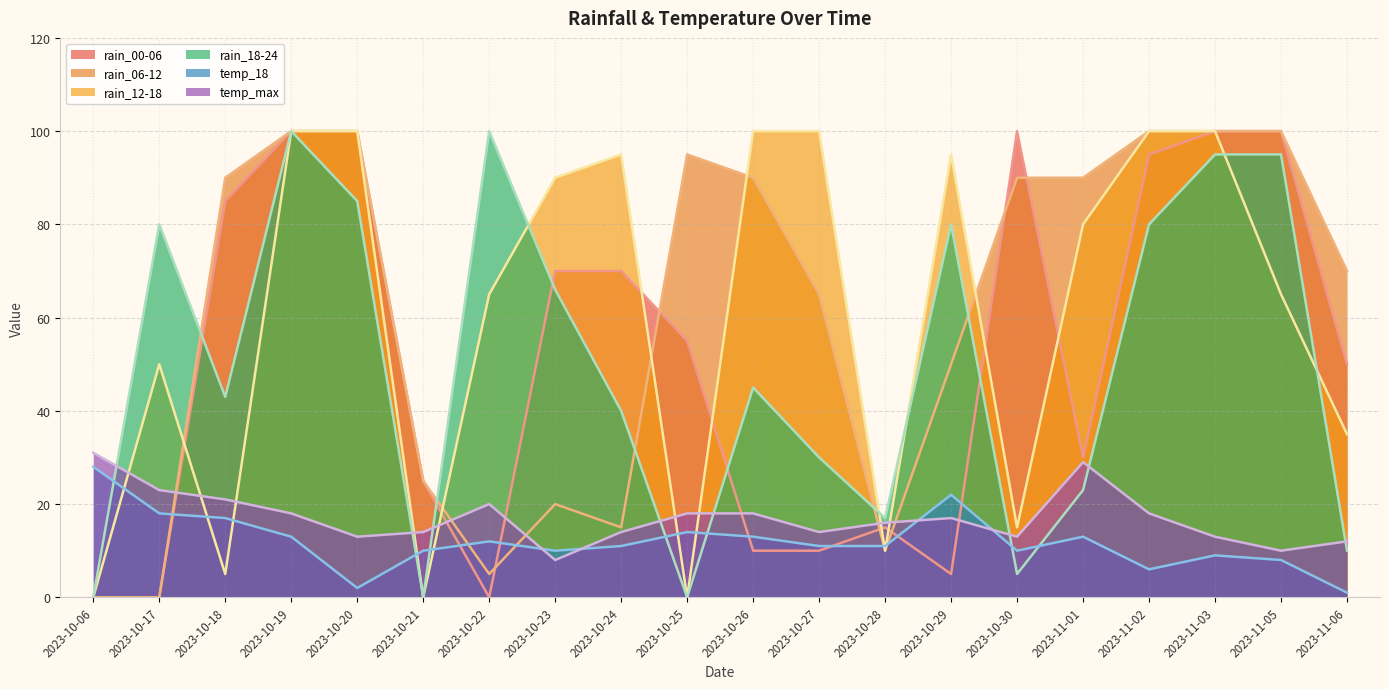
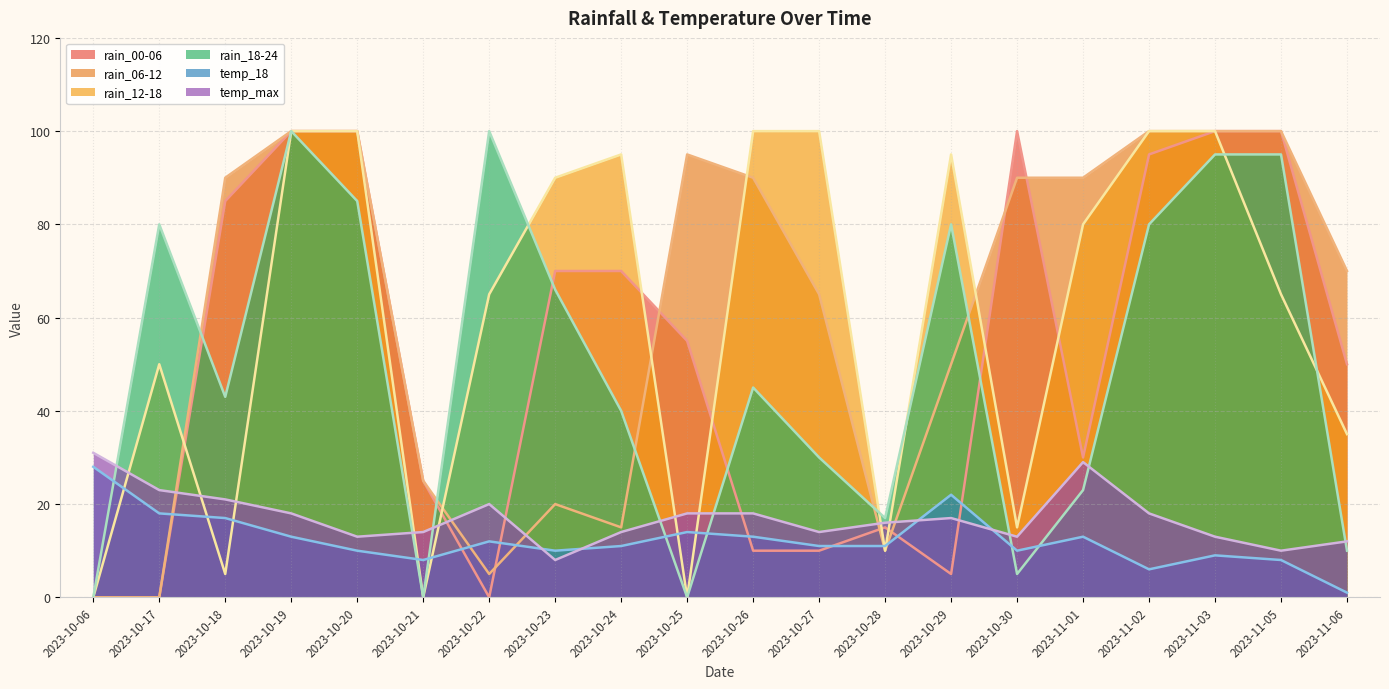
  {
    "rain_18-24": {
      "2023-10-17": 80,
      "2023-10-18": 43,
      "2023-10-20": 85,
      "2023-10-22": 100,
      "2023-10-23": 66,
      "2023-10-24": 40,
      "2023-10-26": 45,
      "2023-10-27": 30,
      "2023-10-28": 17,
      "2023-10-29": 80,
      "2023-10-30": 5,
      "2023-11-01": 23,
      "2023-11-02": 80,
      "2023-11-03": 95,
      "2023-11-05": 95,
      "2023-11-06": 10
    },
    "temp_18": {
      "2023-10-06": 28,
      "2023-10-17": 18,
      "2023-10-18": 17,
      "2023-10-19": 13,
-     "2023-10-20": 2,
-     "2023-10-21": 10,
+     "2023-10-20": 10,
+     "2023-10-21": 8,
      "2023-10-22": 12,
      "2023-10-23": 10,
      "2023-10-24": 11,
      "2023-10-25": 14,
      "2023-10-26": 13,
      "2023-10-27": 11,
      "2023-10-28": 11,
      "2023-10-29": 22,
      "2023-10-30": 10,
      "2023-11-01": 13,
      "2023-11-02": 6,
      "2023-11-03": 9,
      "2023-11-05": 8,
      "2023-11-06": 1
    },
    "temp_max": {
      "2023-10-06": 31,
      "2023-10-17": 23,
      "2023-10-18": 21,
      "2023-10-19": 18,
      "2023-10-20": 13,
      "2023-10-21": 14,
      "2023-10-22": 20,
      "2023-10-23": 8,
      "2023-10-24": 14,
      "2023-10-25": 18,
      "2023-10-26": 18,
      "2023-10-27": 14,
      "2023-10-28": 16,
      "2023-10-29": 17,
      "2023-10-30": 13,
      "2023-11-01": 29,
      "2023-11-02": 18,
      "2023-11-03": 13,
      "2023-11-05": 10,
      "2023-11-06": 12
    }
  }
